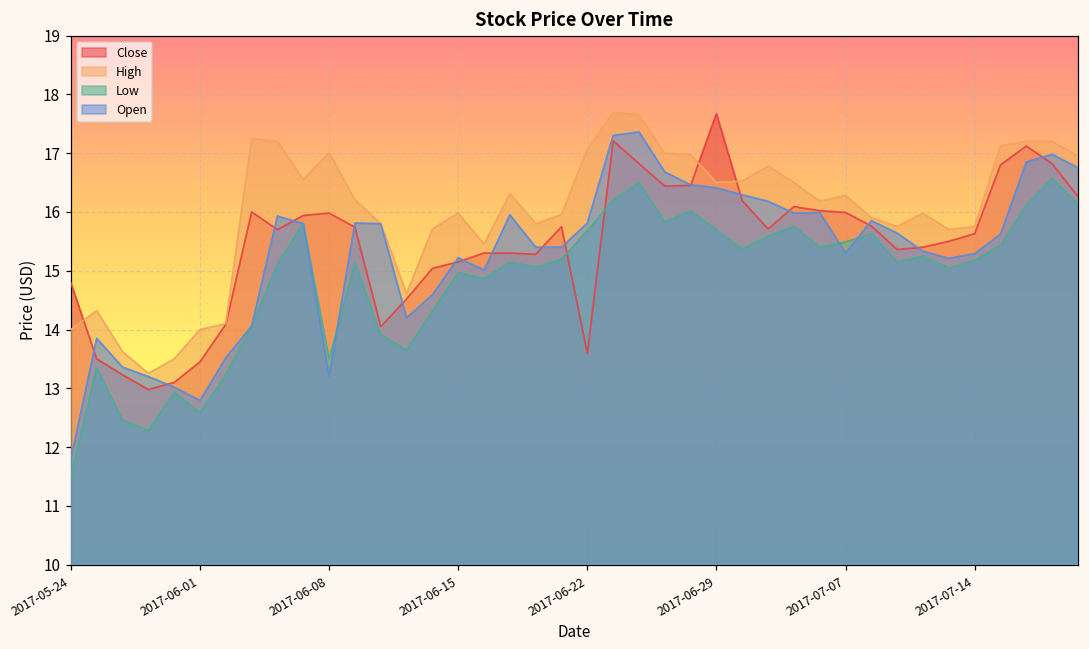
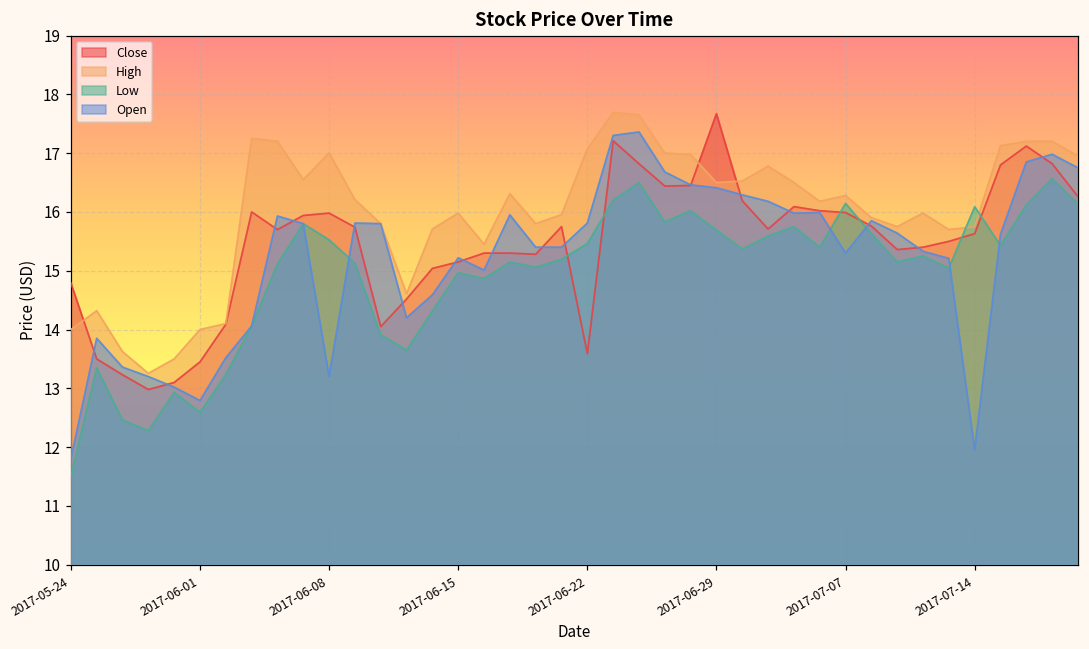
  {
    "Close": {
      "2017-05-24": 14.8,
      "2017-06-01": 13.4,
      "2017-06-08": 16.0,
      "2017-06-15": 15.1,
      "2017-06-22": 13.6,
      "2017-06-29": 17.7,
      "2017-07-07": 16.0,
      "2017-07-14": 15.6
    },
    "High": {
      "2017-05-24": 14.0,
      "2017-06-01": 14.0,
      "2017-06-08": 17.0,
      "2017-06-15": 16.0,
      "2017-06-22": 17.1,
      "2017-06-29": 16.5,
      "2017-07-07": 16.3,
      "2017-07-14": 15.8
    },
    "Low": {
      "2017-05-24": 11.5,
      "2017-06-01": 12.6,
-     "2017-06-08": 13.5,
+     "2017-06-08": 15.5,
      "2017-06-15": 15.0,
-     "2017-06-22": 15.7,
+     "2017-06-22": 15.5,
      "2017-06-29": 15.7,
-     "2017-07-07": 15.5,
-     "2017-07-14": 15.2
+     "2017-07-07": 16.1,
+     "2017-07-14": 16.1
    },
    "Open": {
      "2017-05-24": 11.8,
      "2017-06-01": 12.8,
      "2017-06-08": 13.2,
      "2017-06-15": 15.2,
      "2017-06-22": 15.8,
      "2017-06-29": 16.4,
      "2017-07-07": 15.3,
-     "2017-07-14": 15.3
+     "2017-07-14": 12.0
    }
  }
